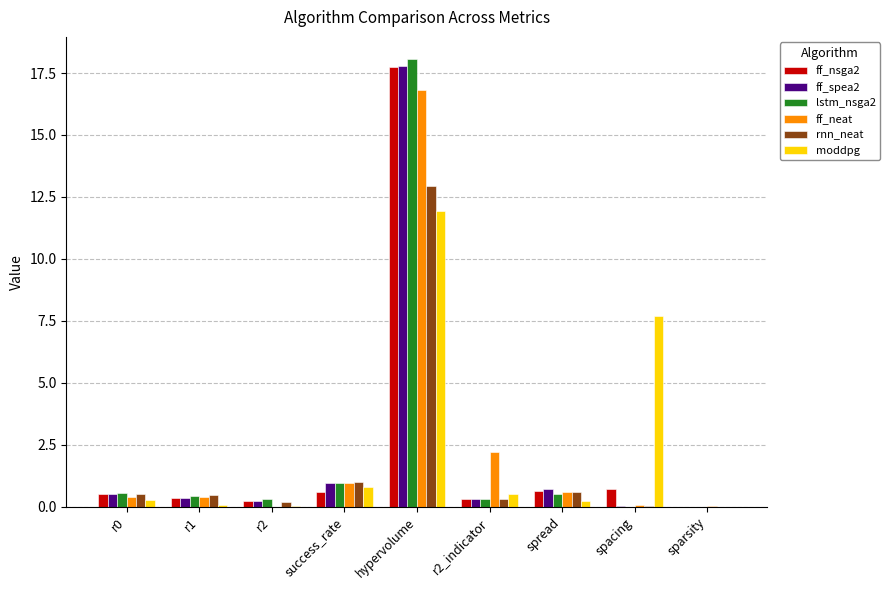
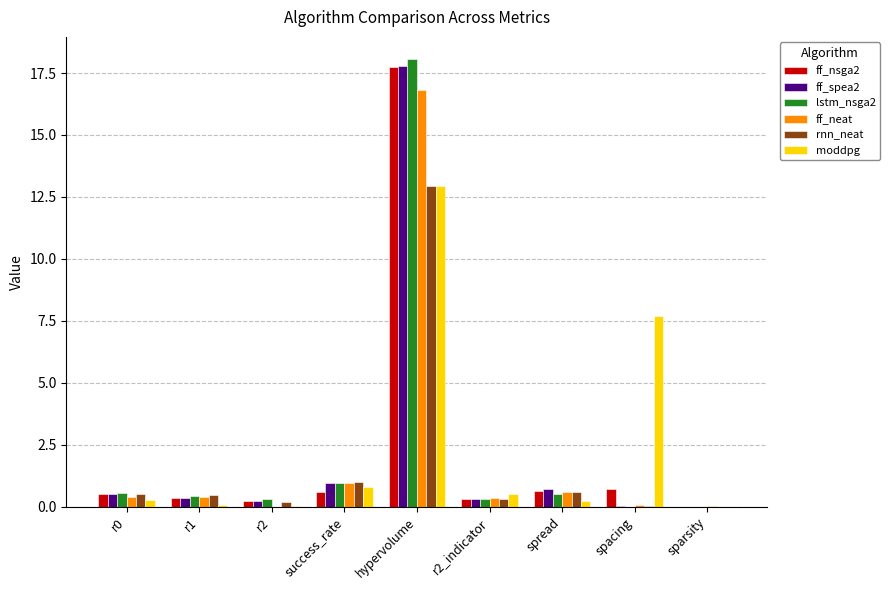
  {
    "ff_nsga2": {
      "r0": 0.5,
      "r1": 0.4,
      "r2": 0.2,
      "success_rate": 0.6,
      "hypervolume": 17.8,
      "r2_indicator": 0.3,
      "spread": 0.6,
      "spacing": 0.7
    },
    "ff_spea2": {
      "r0": 0.5,
      "r1": 0.4,
      "r2": 0.2,
      "success_rate": 1.0,
      "hypervolume": 17.8,
      "r2_indicator": 0.3,
      "spread": 0.7
    },
    "lstm_nsga2": {
      "r0": 0.5,
      "r1": 0.4,
      "r2": 0.3,
      "success_rate": 0.9,
      "hypervolume": 18.1,
      "r2_indicator": 0.3,
      "spread": 0.5,
      "sparsity": 0.0
    },
    "ff_neat": {
      "r0": 0.4,
      "r1": 0.4,
      "r2": 0.0,
      "success_rate": 0.9,
      "hypervolume": 16.8,
-     "r2_indicator": 2.2,
+     "r2_indicator": 0.3,
      "spread": 0.6
    },
    "rnn_neat": {
      "r0": 0.5,
      "r1": 0.5,
      "r2": 0.2,
      "success_rate": 1.0,
      "hypervolume": 12.9,
      "r2_indicator": 0.3,
      "spread": 0.6
    },
    "moddpg": {
      "r0": 0.3,
      "success_rate": 0.8,
-     "hypervolume": 11.9,
+     "hypervolume": 12.9,
      "r2_indicator": 0.5,
      "spread": 0.2,
      "spacing": 7.7,
      "sparsity": 0.0
    }
  }
